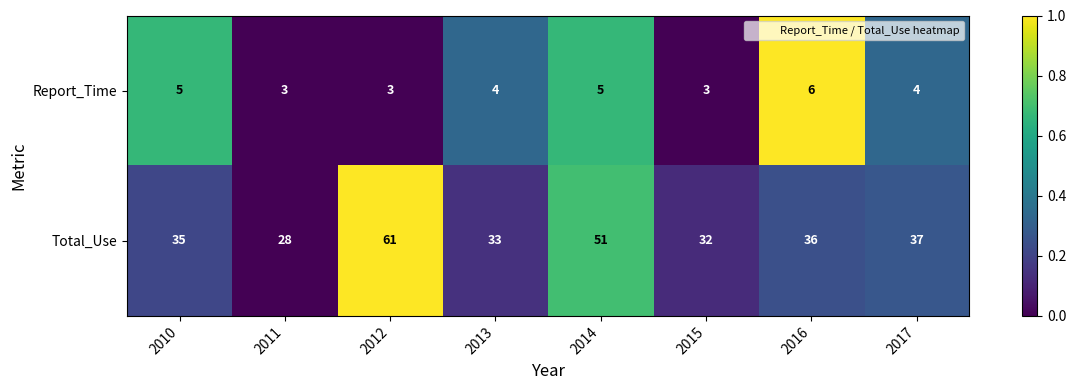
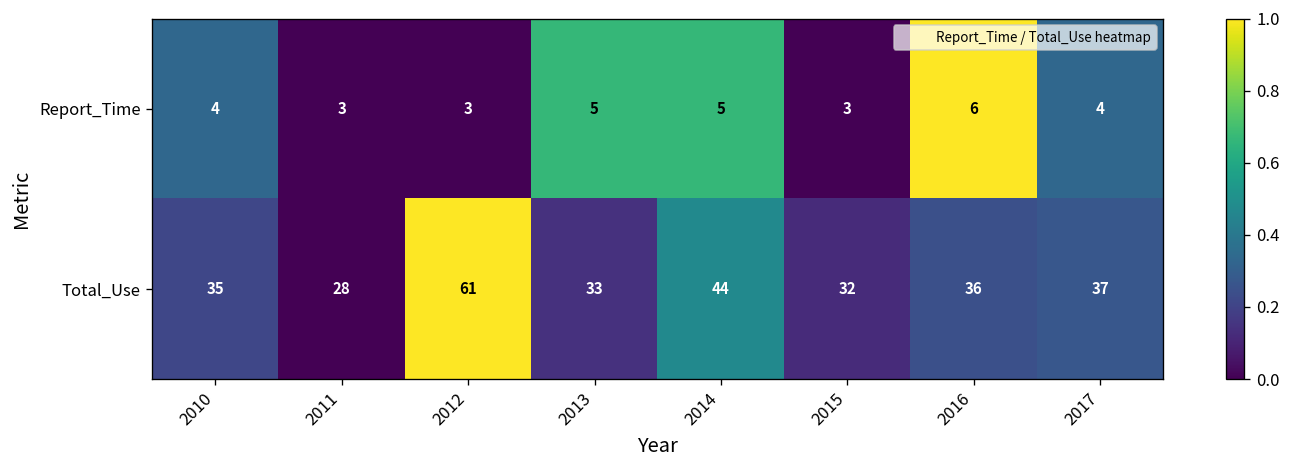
  {
    "Report_Time": {
-     "2010": 5,
+     "2010": 4,
      "2011": 3,
      "2012": 3,
-     "2013": 4,
+     "2013": 5,
      "2014": 5,
      "2015": 3,
      "2016": 6,
      "2017": 4
    },
    "Total_Use": {
      "2010": 35,
      "2011": 28,
      "2012": 61,
      "2013": 33,
-     "2014": 51,
+     "2014": 44,
      "2015": 32,
      "2016": 36,
      "2017": 37
    }
  }
